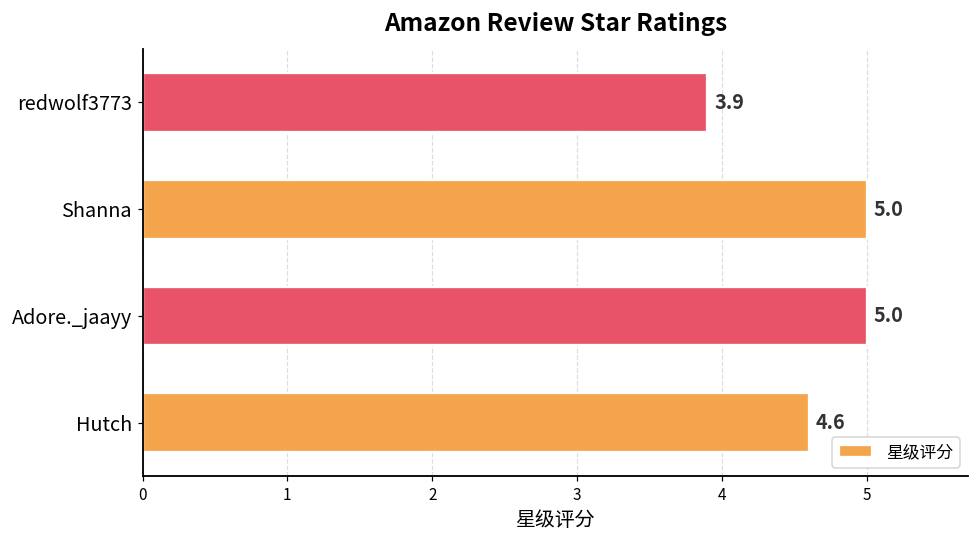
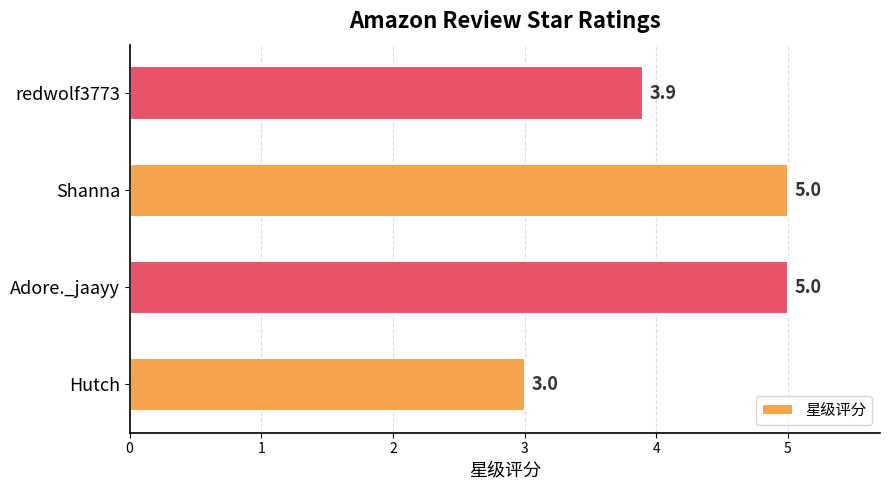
  {
    "redwolf3773": 3.9,
    "Shanna": 5.0,
    "Adore._jaayy": 5.0,
-   "Hutch": 4.6
+   "Hutch": 3.0
  }
